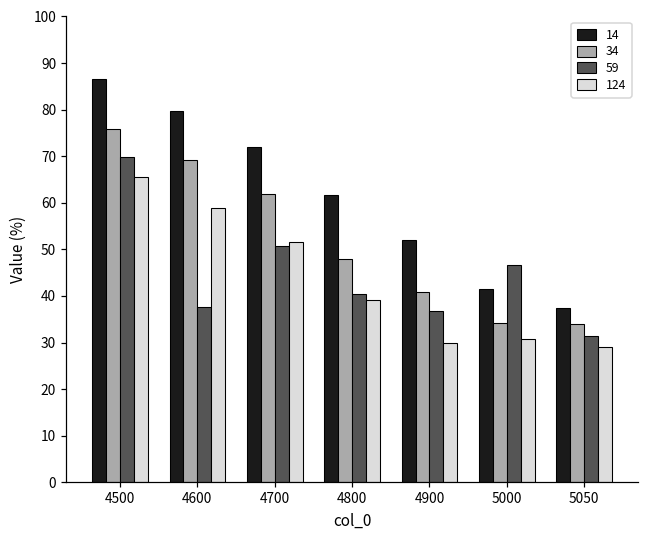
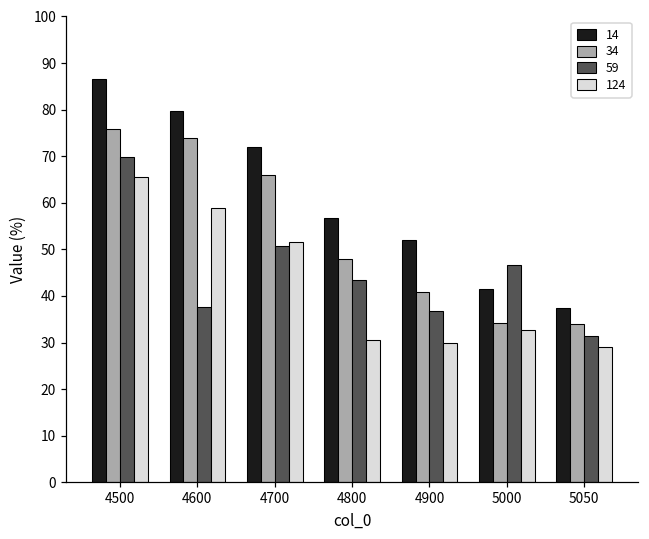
  {
    "14": {
      "4500": 87,
      "4600": 80,
      "4700": 72,
-     "4800": 62,
+     "4800": 57,
      "4900": 52,
      "5000": 41,
      "5050": 37
    },
    "34": {
      "4500": 76,
-     "4600": 69,
-     "4700": 62,
+     "4600": 74,
+     "4700": 66,
      "4800": 48,
      "4900": 41,
      "5000": 34,
      "5050": 34
    },
    "59": {
      "4500": 70,
      "4600": 38,
      "4700": 51,
-     "4800": 40,
+     "4800": 43,
      "4900": 37,
      "5000": 47,
      "5050": 31
    },
    "124": {
      "4500": 66,
      "4600": 59,
      "4700": 52,
-     "4800": 39,
+     "4800": 31,
      "4900": 30,
-     "5000": 31,
+     "5000": 33,
      "5050": 29
    }
  }
